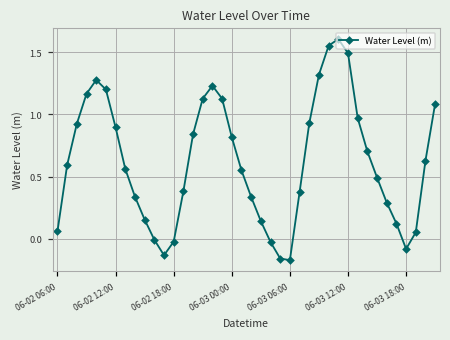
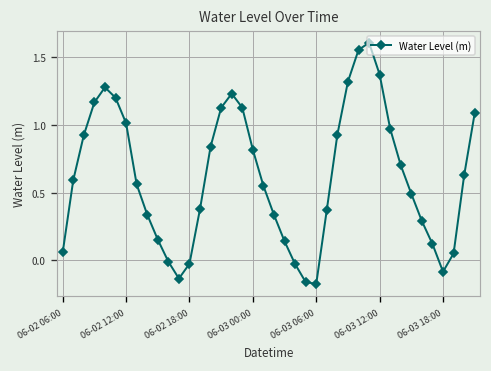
  {
    "06-02 06:00": 0.06,
-   "06-02 12:00": 0.90,
+   "06-02 12:00": 1.01,
    "06-02 18:00": -0.02,
    "06-03 00:00": 0.82,
    "06-03 06:00": -0.17,
-   "06-03 12:00": 1.49,
+   "06-03 12:00": 1.37,
    "06-03 18:00": -0.08
  }
